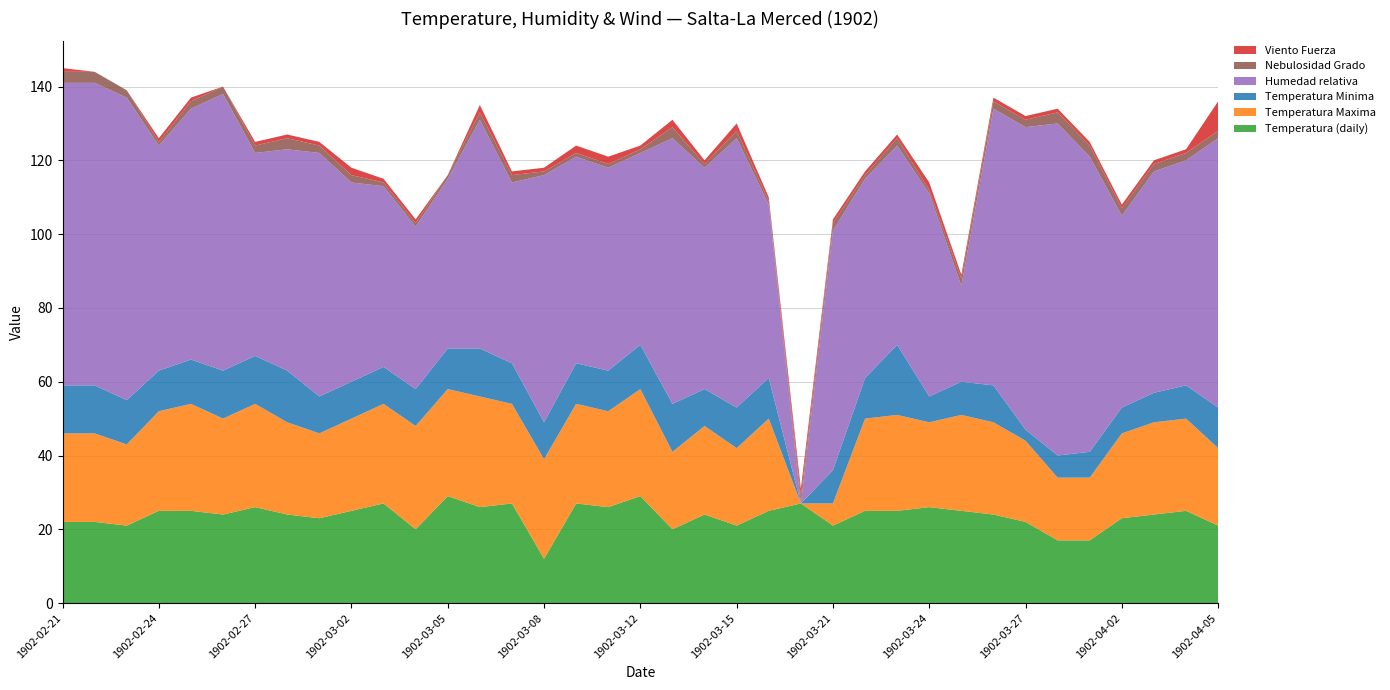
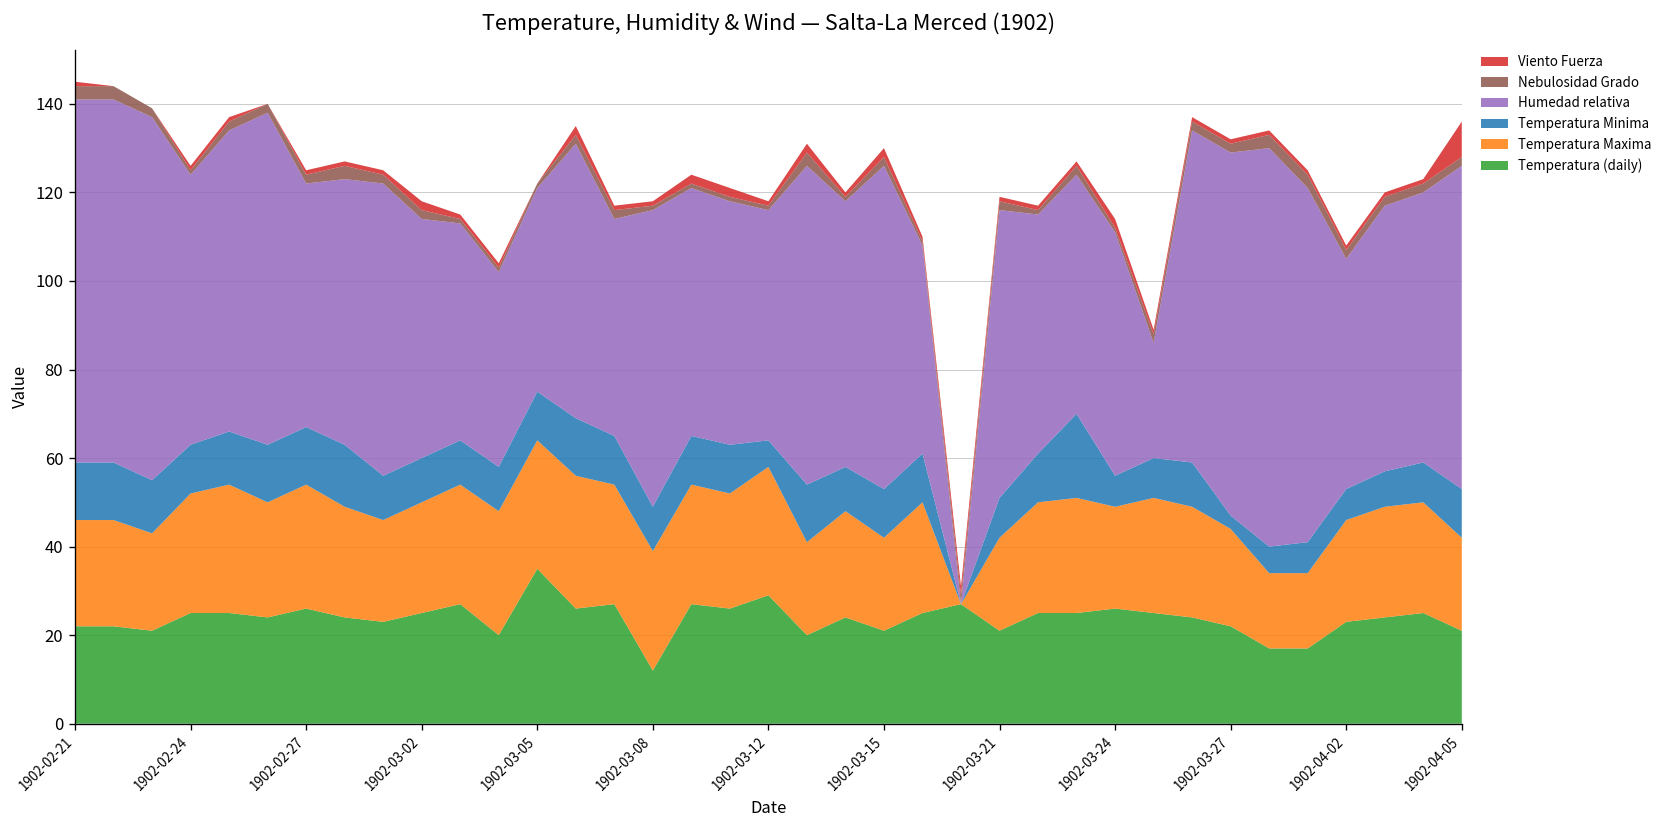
  {
    "Temperatura (daily)": {
      "1902-02-21": 22,
      "1902-02-24": 25,
      "1902-02-27": 26,
      "1902-03-02": 25,
-     "1902-03-05": 29,
+     "1902-03-05": 35,
      "1902-03-08": 12,
      "1902-03-12": 29,
      "1902-03-15": 21,
      "1902-03-21": 21,
      "1902-03-24": 26,
      "1902-03-27": 22,
      "1902-04-02": 23,
      "1902-04-05": 21
    },
    "Temperatura Maxima": {
      "1902-02-21": 24,
      "1902-02-24": 27,
      "1902-02-27": 28,
      "1902-03-02": 25,
      "1902-03-05": 29,
      "1902-03-08": 27,
      "1902-03-12": 29,
      "1902-03-15": 21,
-     "1902-03-21": 6,
+     "1902-03-21": 21,
      "1902-03-24": 23,
      "1902-03-27": 22,
      "1902-04-02": 23,
      "1902-04-05": 21
    },
    "Temperatura Minima": {
      "1902-02-21": 13,
      "1902-02-24": 11,
      "1902-02-27": 13,
      "1902-03-02": 10,
      "1902-03-05": 11,
      "1902-03-08": 10,
-     "1902-03-12": 12,
+     "1902-03-12": 6,
      "1902-03-15": 11,
      "1902-03-21": 9,
      "1902-03-24": 7,
      "1902-03-27": 3,
      "1902-04-02": 7,
      "1902-04-05": 11
    },
    "Humedad relativa": {
      "1902-02-21": 82,
      "1902-02-24": 61,
      "1902-02-27": 55,
      "1902-03-02": 54,
      "1902-03-05": 46,
      "1902-03-08": 67,
      "1902-03-12": 52,
      "1902-03-15": 73,
      "1902-03-21": 65,
      "1902-03-24": 55,
      "1902-03-27": 82,
      "1902-04-02": 52,
      "1902-04-05": 73
    },
    "Nebulosidad Grado": {
      "1902-02-21": 3,
      "1902-02-24": 1,
      "1902-02-27": 2,
      "1902-03-02": 2,
      "1902-03-08": 1,
      "1902-03-12": 1,
      "1902-03-15": 2,
      "1902-03-21": 2,
      "1902-03-24": 1,
      "1902-03-27": 2,
      "1902-04-02": 2,
      "1902-04-05": 2
    },
    "Viento Fuerza": {
      "1902-02-21": 1,
      "1902-02-24": 1,
      "1902-02-27": 1,
      "1902-03-02": 2,
      "1902-03-08": 1,
      "1902-03-12": 1,
      "1902-03-15": 2,
      "1902-03-21": 1,
      "1902-03-24": 2,
      "1902-03-27": 1,
      "1902-04-02": 1,
      "1902-04-05": 8
    }
  }
